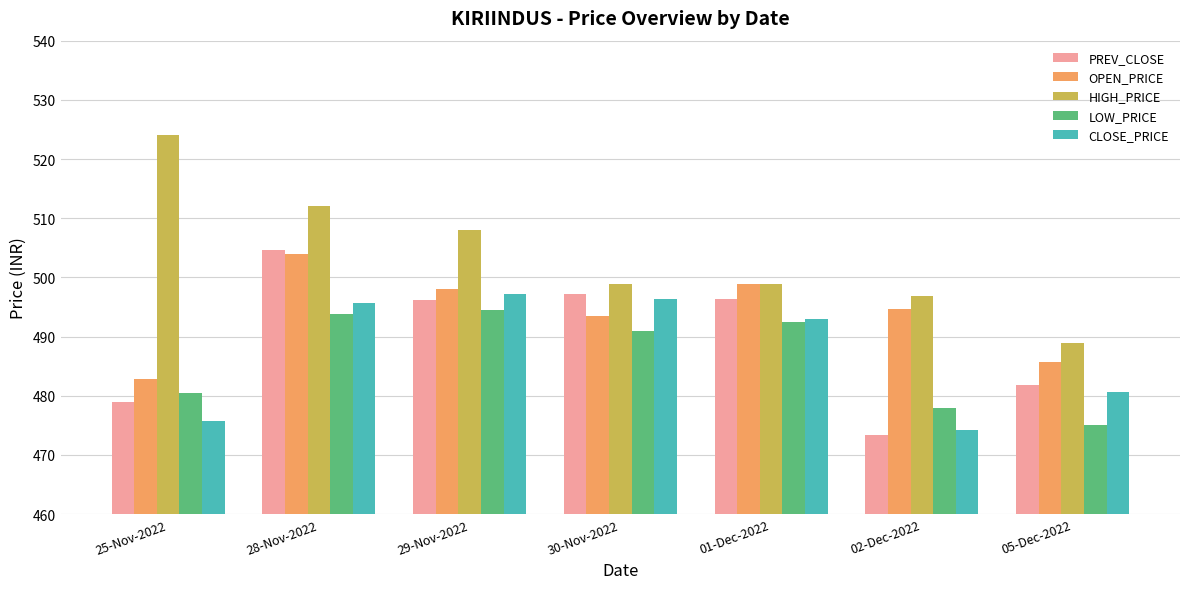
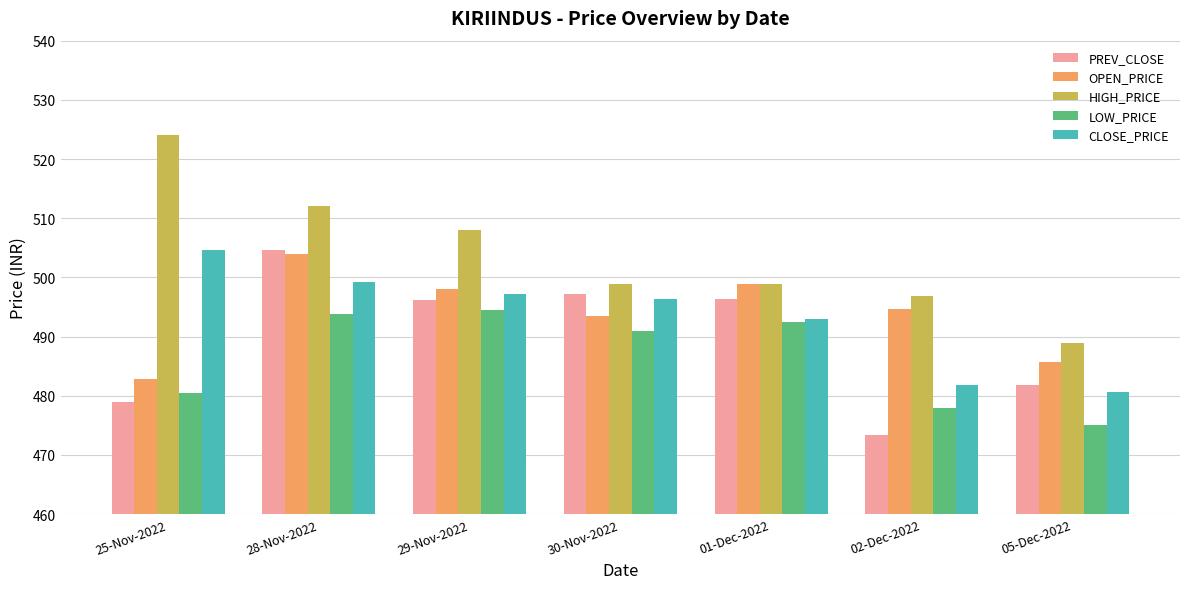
  {
    "PREV_CLOSE": {
      "25-Nov-2022": 479,
      "28-Nov-2022": 505,
      "29-Nov-2022": 496,
      "30-Nov-2022": 497,
      "01-Dec-2022": 496,
      "02-Dec-2022": 473,
      "05-Dec-2022": 482
    },
    "LOW_PRICE": {
      "25-Nov-2022": 480,
      "28-Nov-2022": 494,
      "29-Nov-2022": 495,
      "30-Nov-2022": 491,
      "01-Dec-2022": 493,
      "02-Dec-2022": 478,
      "05-Dec-2022": 475
    },
    "CLOSE_PRICE": {
-     "25-Nov-2022": 476,
-     "28-Nov-2022": 496,
+     "25-Nov-2022": 505,
+     "28-Nov-2022": 499,
      "29-Nov-2022": 497,
      "30-Nov-2022": 496,
      "01-Dec-2022": 493,
-     "02-Dec-2022": 474,
+     "02-Dec-2022": 482,
      "05-Dec-2022": 481
    }
  }
